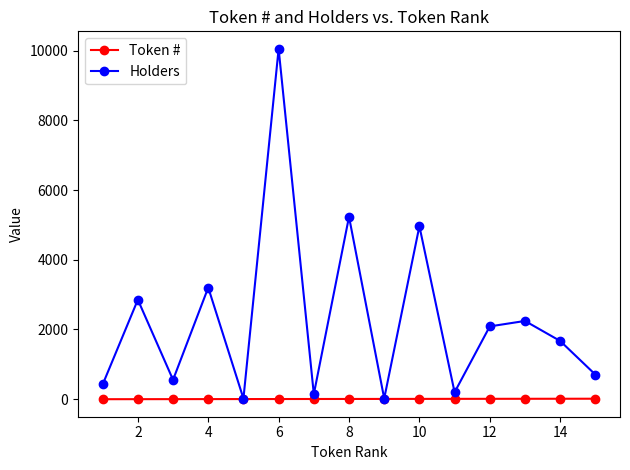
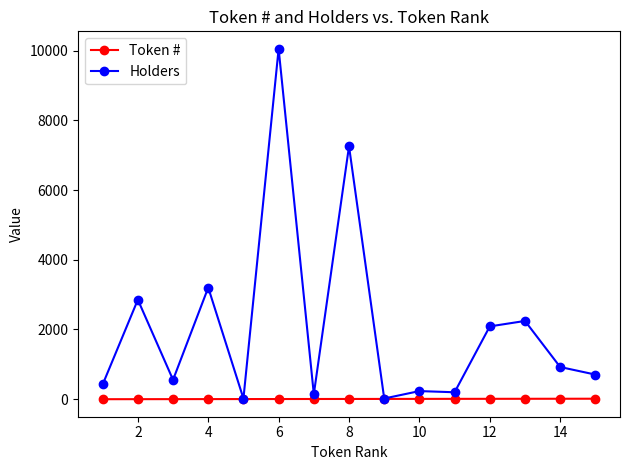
  {
    "Token #": {
      "2": 0,
      "4": 0,
      "6": 0,
      "8": 0,
      "10": 0,
      "12": 0,
      "14": 0
    },
    "Holders": {
      "2": 2900,
      "4": 3200,
      "6": 10000,
-     "8": 5200,
-     "10": 5000,
+     "8": 7300,
+     "10": 200,
      "12": 2100,
-     "14": 1700
+     "14": 900
    }
  }
